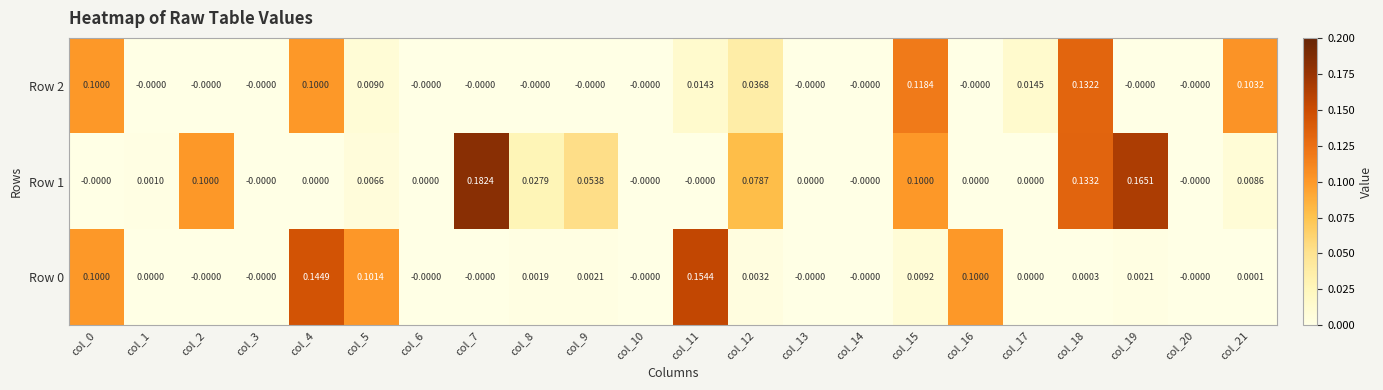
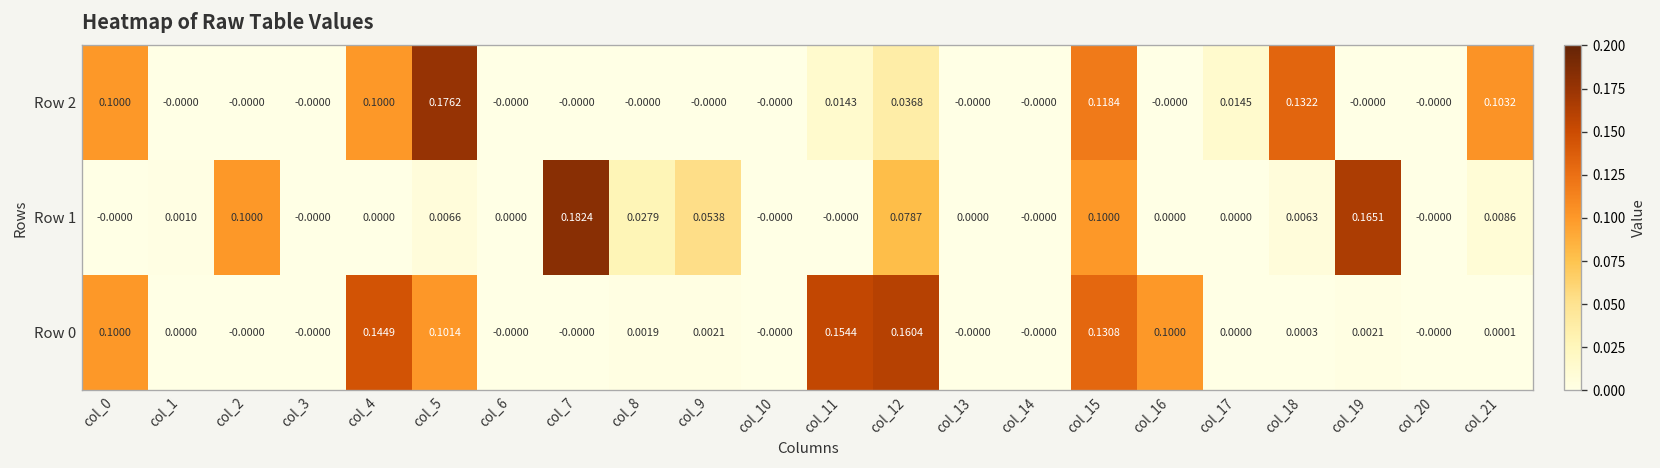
  {
    "Row 2": {
      "col_0": 0.1000,
      "col_1": -0.0000,
      "col_2": -0.0000,
      "col_3": -0.0000,
      "col_4": 0.1000,
-     "col_5": 0.0090,
+     "col_5": 0.1762,
      "col_6": -0.0000,
      "col_7": -0.0000,
      "col_8": -0.0000,
      "col_9": -0.0000,
      "col_10": -0.0000,
      "col_11": 0.0143,
      "col_12": 0.0368,
      "col_13": -0.0000,
      "col_14": -0.0000,
      "col_15": 0.1184,
      "col_16": -0.0000,
      "col_17": 0.0145,
      "col_18": 0.1322,
      "col_19": -0.0000,
      "col_20": -0.0000,
      "col_21": 0.1032
    },
    "Row 1": {
      "col_0": -0.0000,
      "col_1": 0.0010,
      "col_2": 0.1000,
      "col_3": -0.0000,
      "col_4": 0.0000,
      "col_5": 0.0066,
      "col_6": 0.0000,
      "col_7": 0.1824,
      "col_8": 0.0279,
      "col_9": 0.0538,
      "col_10": -0.0000,
      "col_11": -0.0000,
      "col_12": 0.0787,
      "col_13": 0.0000,
      "col_14": -0.0000,
      "col_15": 0.1000,
      "col_16": 0.0000,
      "col_17": 0.0000,
-     "col_18": 0.1332,
+     "col_18": 0.0063,
      "col_19": 0.1651,
      "col_20": -0.0000,
      "col_21": 0.0086
    },
    "Row 0": {
      "col_0": 0.1000,
      "col_1": 0.0000,
      "col_2": -0.0000,
      "col_3": -0.0000,
      "col_4": 0.1449,
      "col_5": 0.1014,
      "col_6": -0.0000,
      "col_7": -0.0000,
      "col_8": 0.0019,
      "col_9": 0.0021,
      "col_10": -0.0000,
      "col_11": 0.1544,
-     "col_12": 0.0032,
+     "col_12": 0.1604,
      "col_13": -0.0000,
      "col_14": -0.0000,
-     "col_15": 0.0092,
+     "col_15": 0.1308,
      "col_16": 0.1000,
      "col_17": 0.0000,
      "col_18": 0.0003,
      "col_19": 0.0021,
      "col_20": -0.0000,
      "col_21": 0.0001
    }
  }
